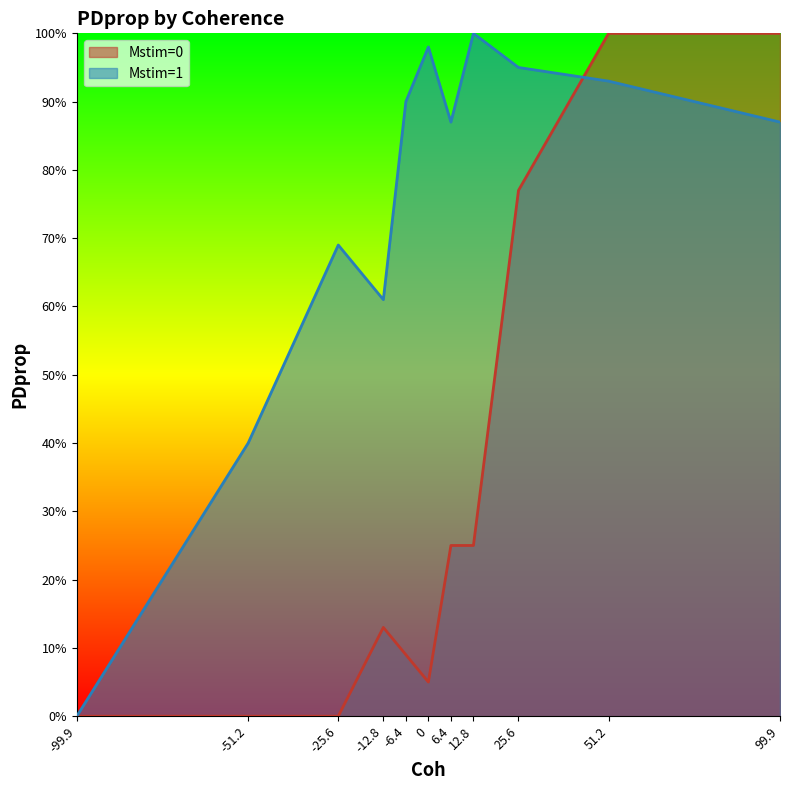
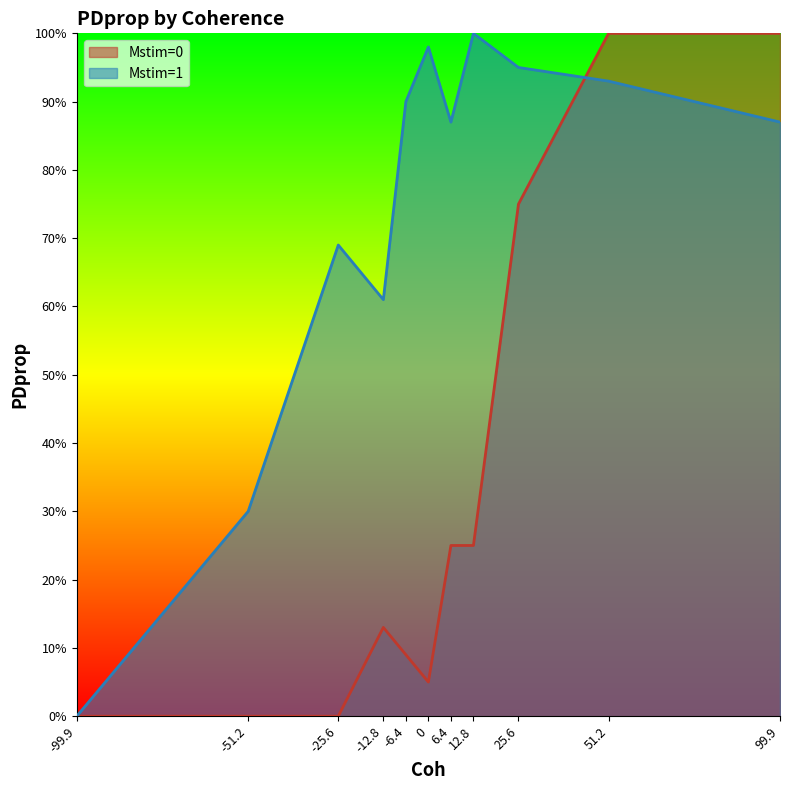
  {
    "Mstim=0": {
      "-51.2": "0%",
      "-25.6": "0%",
      "-12.8": "13%",
      "-6.4": "9%",
      "0": "5%",
      "6.4": "25%",
      "12.8": "25%",
-     "25.6": "77%",
+     "25.6": "75%",
      "51.2": "100%",
      "99.9": "100%"
    },
    "Mstim=1": {
-     "-51.2": "40%",
+     "-51.2": "30%",
      "-25.6": "69%",
      "-12.8": "61%",
      "-6.4": "90%",
      "0": "98%",
      "6.4": "87%",
      "12.8": "100%",
      "25.6": "95%",
      "51.2": "93%",
      "99.9": "87%"
    }
  }
